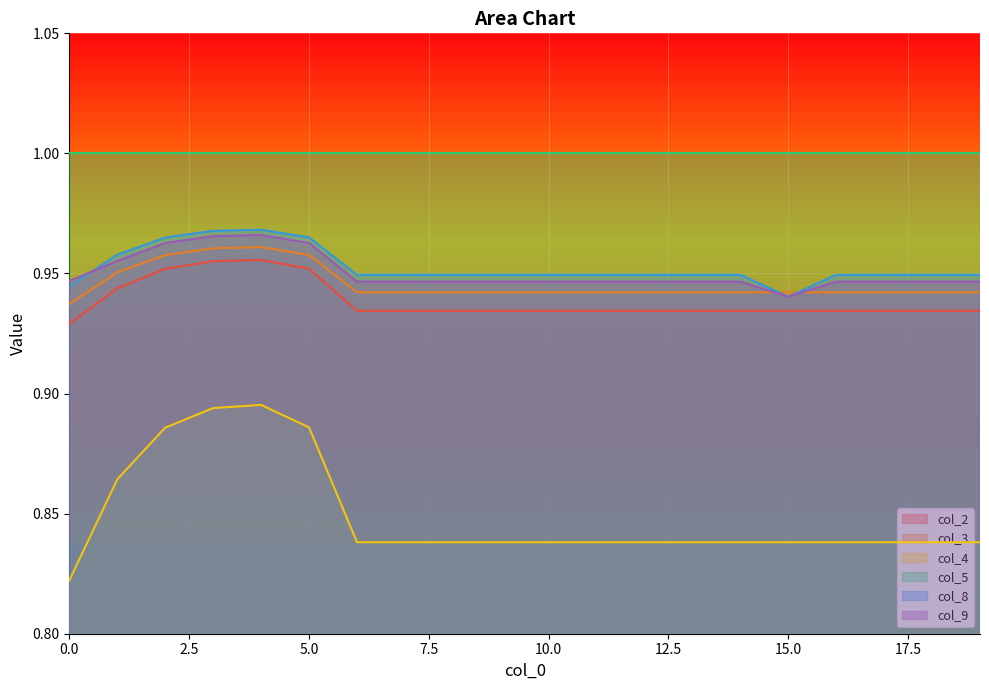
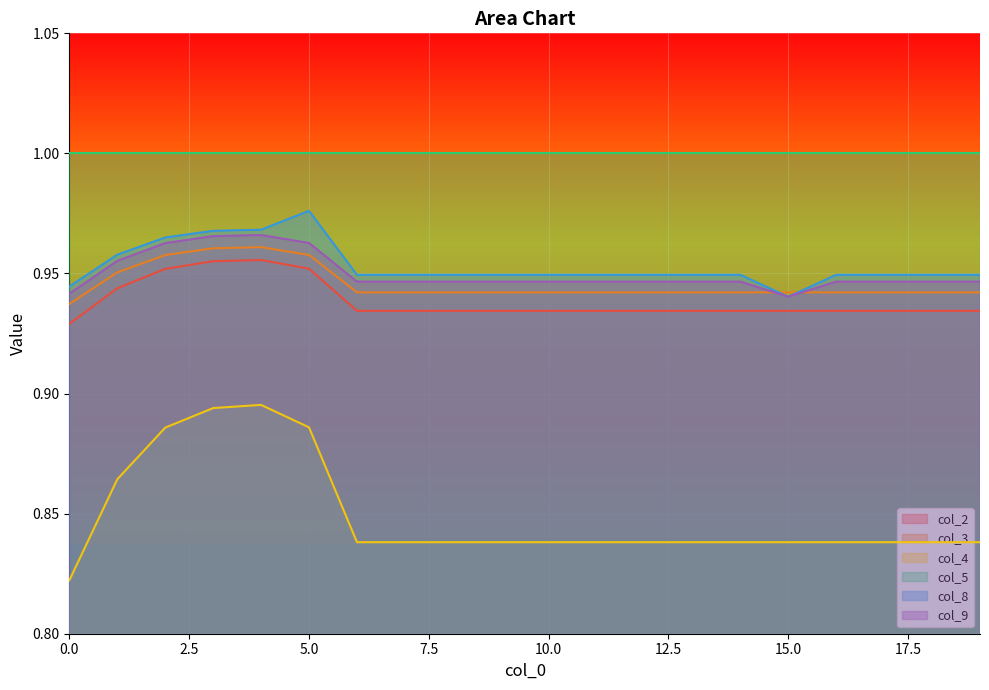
  {
    "col_5": {
      "0.0": 1.000,
      "5.0": 1.000,
      "10.0": 1.000,
      "15.0": 1.000
    },
    "col_8": {
      "0.0": 0.945,
-     "5.0": 0.965,
+     "5.0": 0.976,
      "10.0": 0.949
    },
    "col_9": {
-     "0.0": 0.947,
+     "0.0": 0.942,
      "5.0": 0.963,
      "10.0": 0.947
    }
  }
